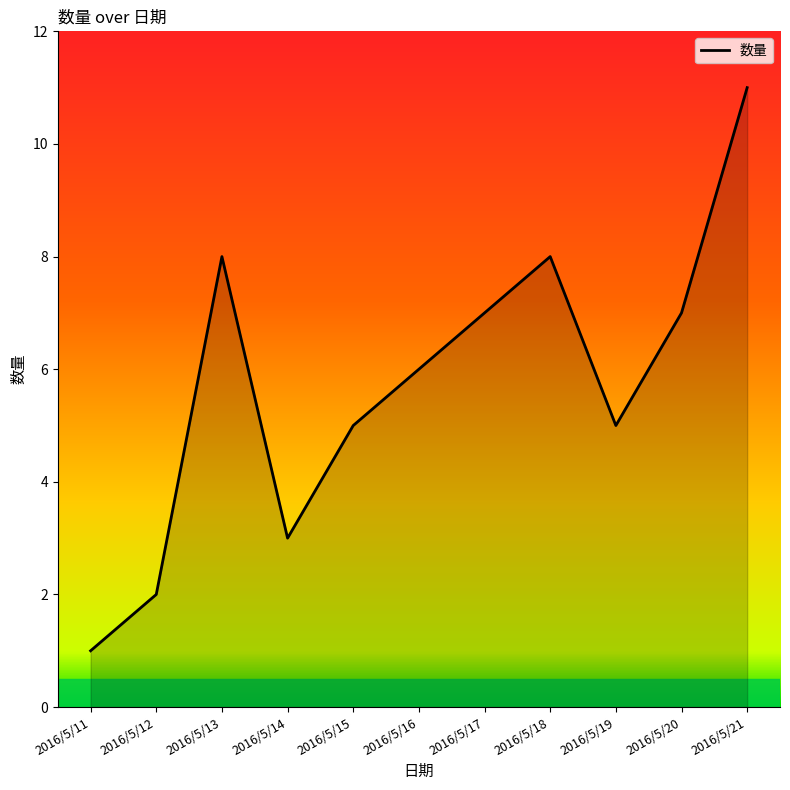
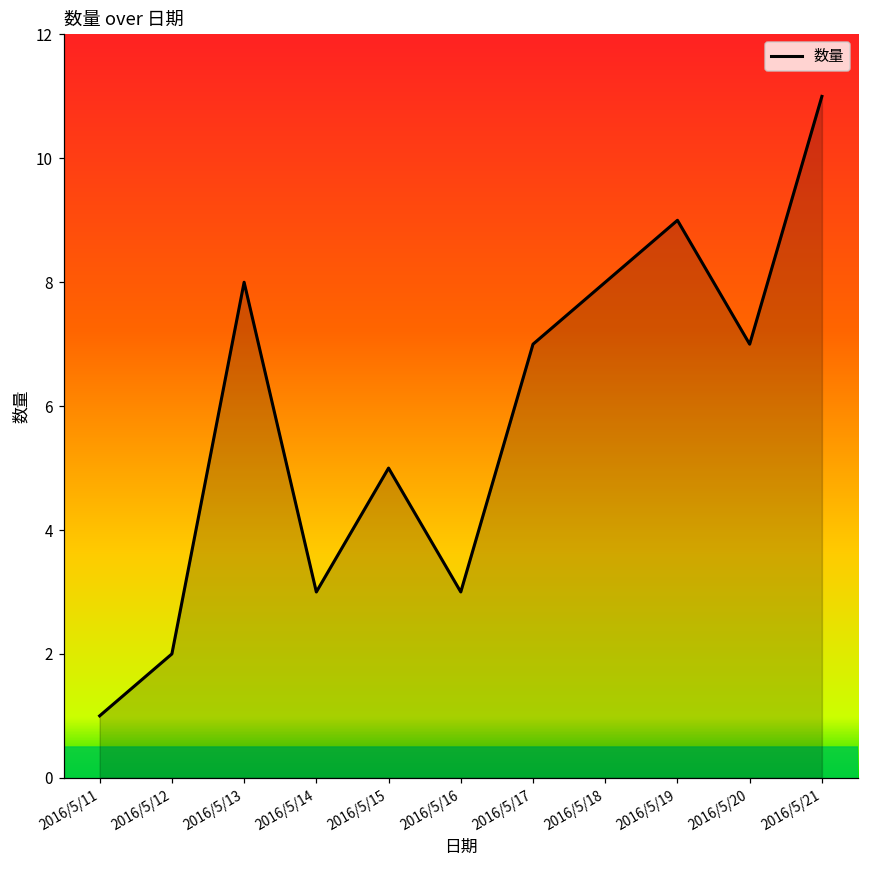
  {
    "2016/5/11": 1,
    "2016/5/12": 2,
    "2016/5/13": 8,
    "2016/5/14": 3,
    "2016/5/15": 5,
-   "2016/5/16": 6,
+   "2016/5/16": 3,
    "2016/5/17": 7,
    "2016/5/18": 8,
-   "2016/5/19": 5,
+   "2016/5/19": 9,
    "2016/5/20": 7,
    "2016/5/21": 11
  }
